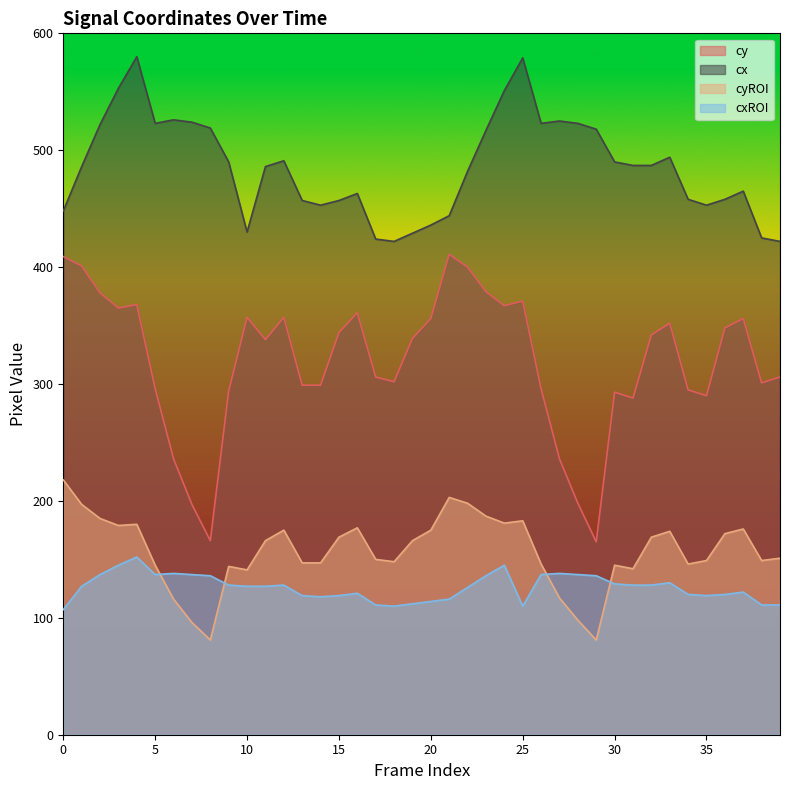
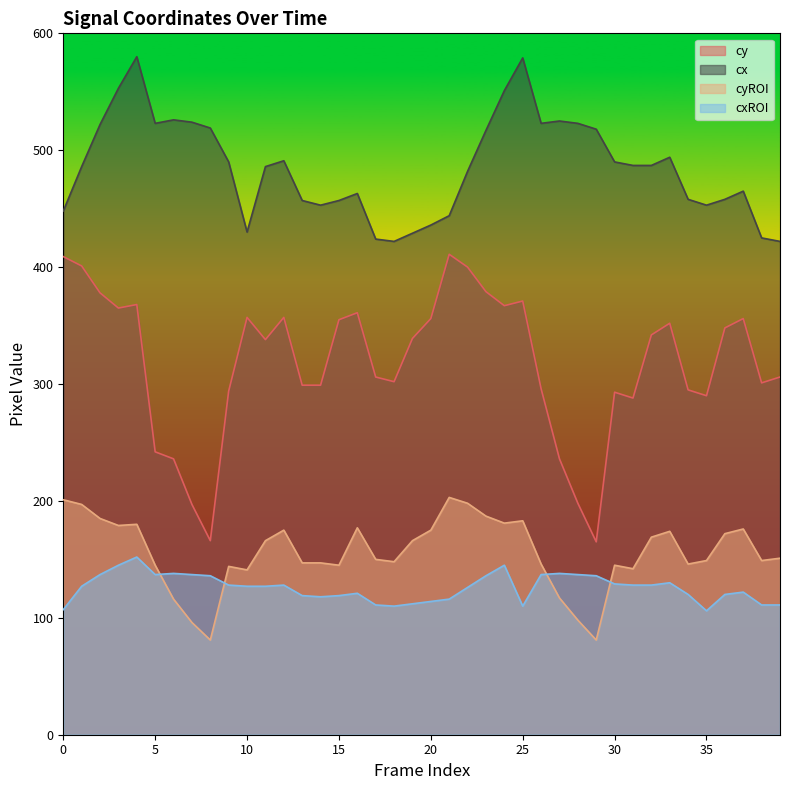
  {
    "cy": {
      "0": 409,
-     "5": 296,
+     "5": 242,
      "10": 357,
-     "15": 344,
+     "15": 355,
      "20": 356,
      "25": 371,
      "30": 293,
      "35": 290
    },
    "cx": {
      "0": 448,
      "5": 523,
      "10": 430,
      "15": 457,
      "20": 436,
      "25": 579,
      "30": 490,
      "35": 453
    },
    "cyROI": {
-     "0": 218,
+     "0": 201,
      "5": 145,
      "10": 141,
-     "15": 169,
+     "15": 145,
      "20": 175,
      "25": 183,
      "30": 145,
      "35": 149
    },
    "cxROI": {
      "0": 107,
      "5": 137,
      "10": 127,
      "15": 119,
      "20": 114,
      "25": 110,
      "30": 129,
-     "35": 119
+     "35": 106
    }
  }
